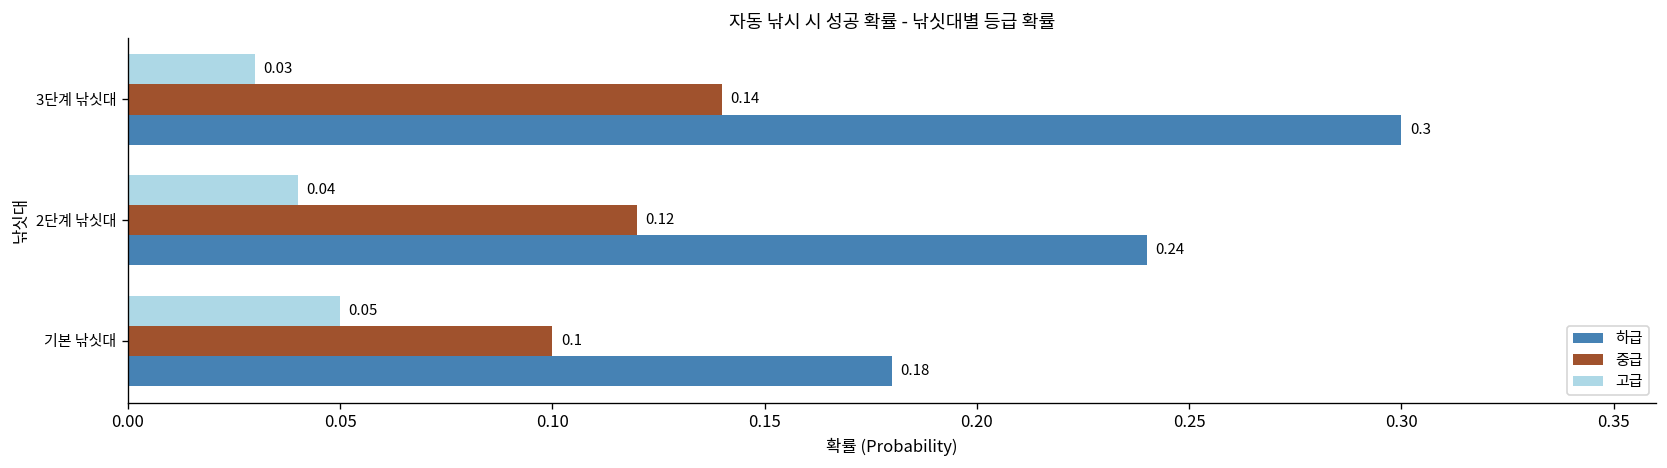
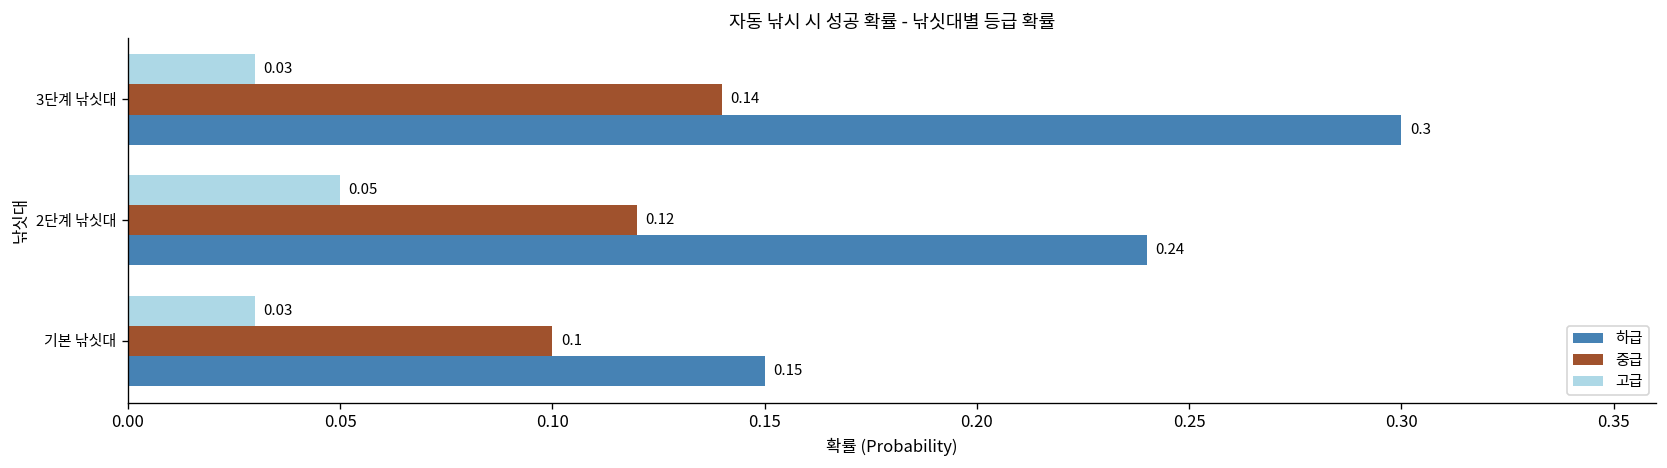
  {
    "하급": {
      "3단계 낚싯대": 0.3,
      "2단계 낚싯대": 0.24,
-     "기본 낚싯대": 0.18
+     "기본 낚싯대": 0.15
    },
    "중급": {
      "3단계 낚싯대": 0.14,
      "2단계 낚싯대": 0.12,
      "기본 낚싯대": 0.1
    },
    "고급": {
      "3단계 낚싯대": 0.03,
-     "2단계 낚싯대": 0.04,
-     "기본 낚싯대": 0.05
+     "2단계 낚싯대": 0.05,
+     "기본 낚싯대": 0.03
    }
  }
